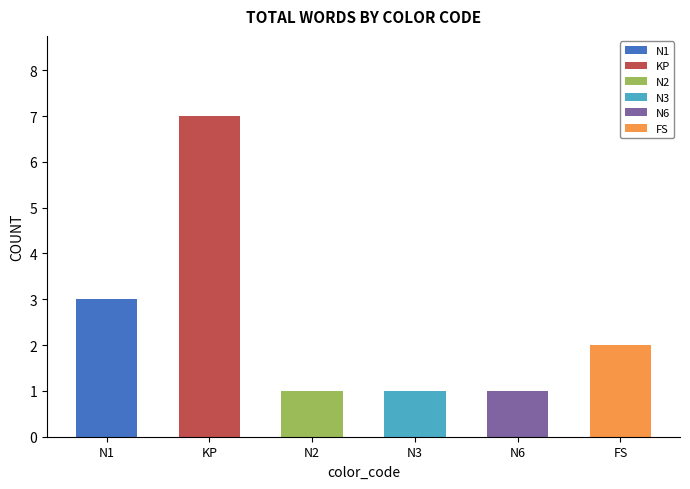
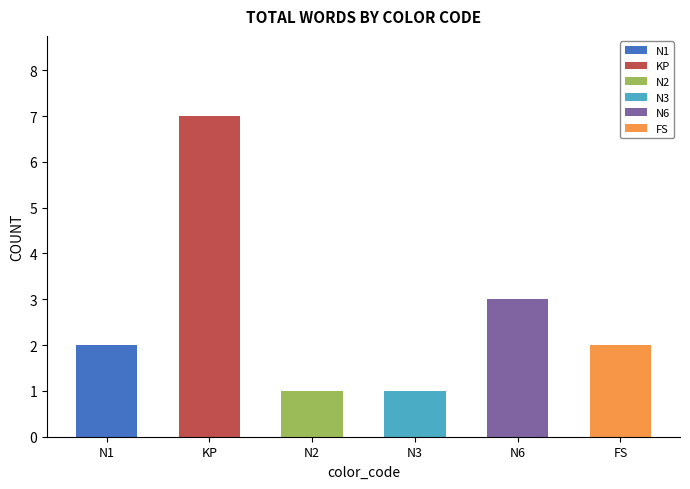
  {
-   "N1": 3,
+   "N1": 2,
    "KP": 7,
    "N2": 1,
    "N3": 1,
-   "N6": 1,
+   "N6": 3,
    "FS": 2
  }
